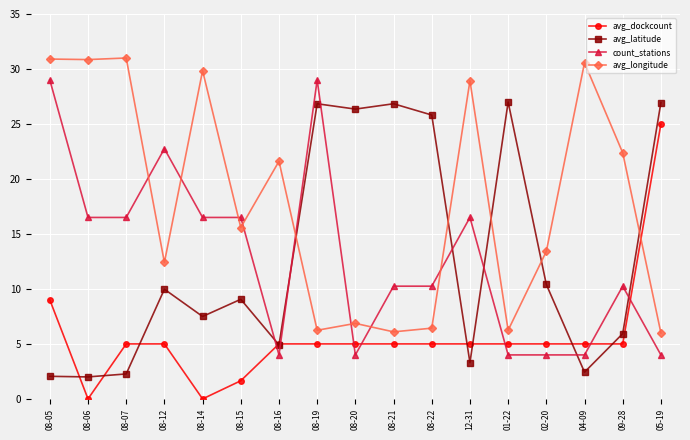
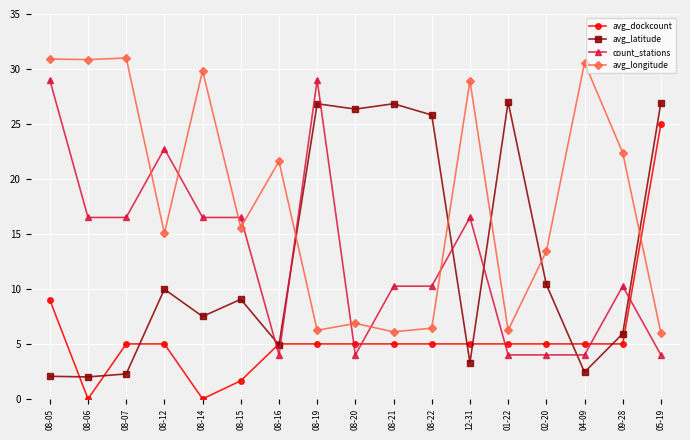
  {
    "avg_dockcount": {
      "08-05": 9.0,
      "08-06": 0.0,
      "08-07": 5.0,
      "08-12": 5.0,
      "08-14": 0.0,
      "08-15": 1.7,
      "08-19": 5.0,
      "08-20": 5.0,
      "08-21": 5.0,
      "08-22": 5.0,
      "12-31": 5.0,
      "01-22": 5.0,
      "02-20": 5.0,
      "04-09": 5.0,
      "09-28": 5.0,
      "05-19": 25.0
    },
    "avg_latitude": {
      "08-05": 2.1,
      "08-06": 2.0,
      "08-07": 2.3,
      "08-12": 10.0,
      "08-14": 7.5,
      "08-15": 9.1,
      "08-19": 26.8,
      "08-20": 26.4,
      "08-21": 26.8,
      "08-22": 25.8,
      "12-31": 3.3,
      "01-22": 27.0,
      "02-20": 10.4,
      "04-09": 2.4,
      "09-28": 5.9,
      "05-19": 26.9
    },
    "count_stations": {
      "08-05": 29.0,
      "08-06": 16.5,
      "08-07": 16.5,
      "08-12": 22.8,
      "08-14": 16.5,
      "08-15": 16.5,
      "08-16": 4.0,
      "08-19": 29.0,
      "08-20": 4.0,
      "08-21": 10.3,
      "08-22": 10.3,
      "12-31": 16.5,
      "01-22": 4.0,
      "02-20": 4.0,
      "04-09": 4.0,
      "09-28": 10.3,
      "05-19": 4.0
    },
    "avg_longitude": {
      "08-05": 30.9,
      "08-06": 30.9,
      "08-07": 31.0,
-     "08-12": 12.4,
+     "08-12": 15.1,
      "08-14": 29.8,
      "08-15": 15.6,
      "08-16": 21.6,
      "08-19": 6.2,
      "08-20": 6.9,
      "08-21": 6.1,
      "08-22": 6.4,
      "12-31": 28.9,
      "01-22": 6.2,
      "02-20": 13.4,
      "04-09": 30.6,
      "09-28": 22.4,
      "05-19": 6.0
    }
  }
